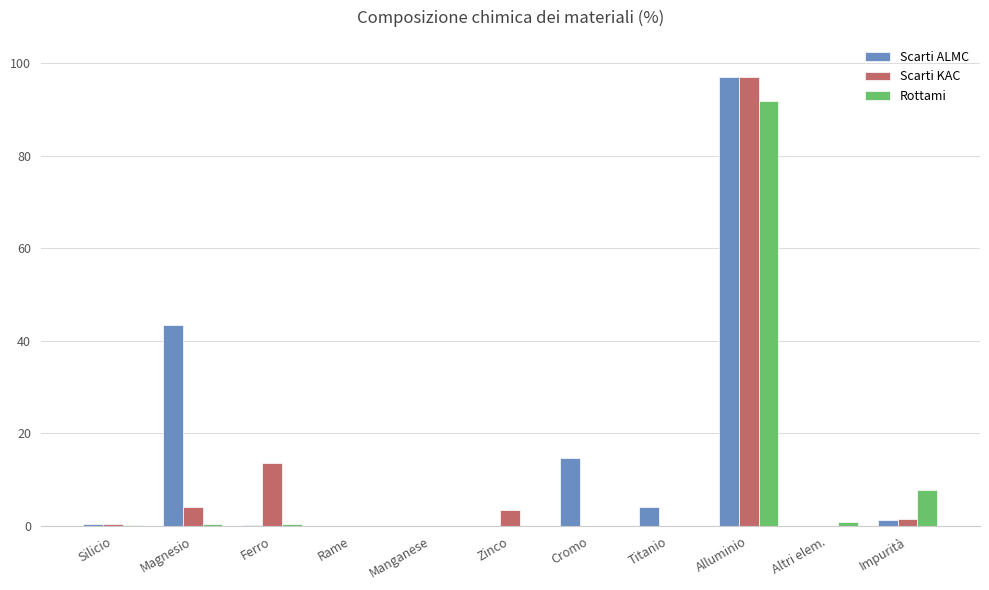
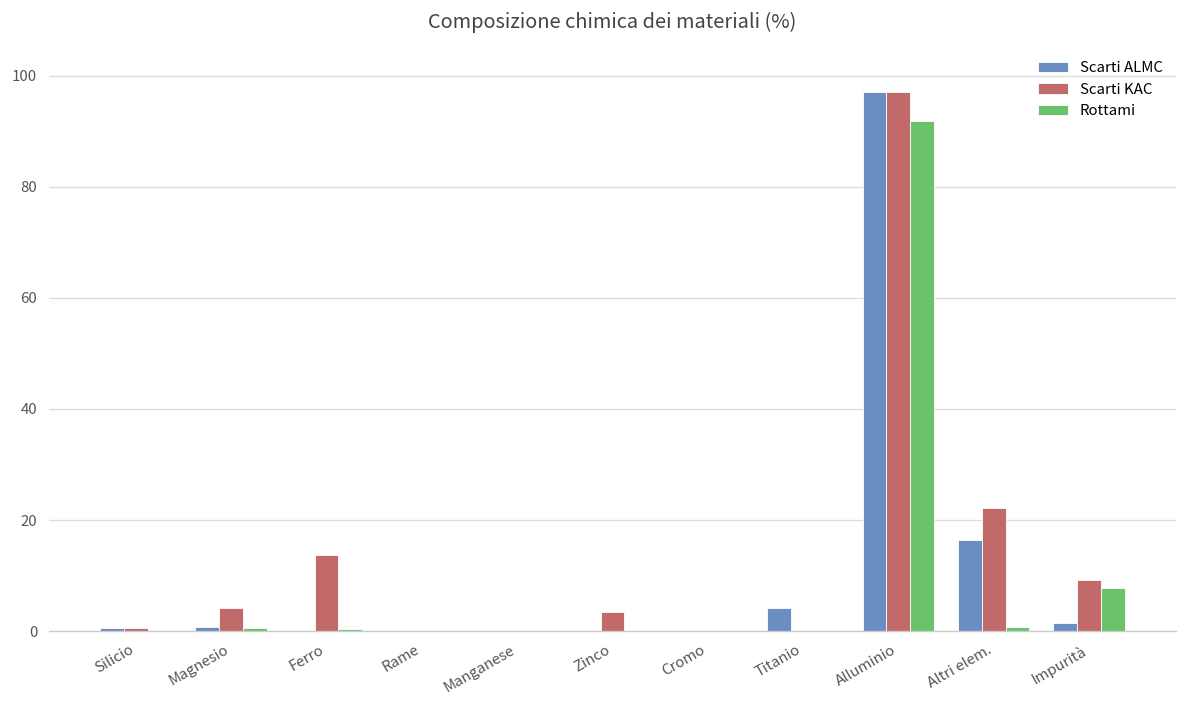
  {
    "Scarti ALMC": {
-     "Magnesio": 43,
-     "Cromo": 15,
+     "Magnesio": 1,
+     "Cromo": 0,
      "Titanio": 4,
      "Alluminio": 97,
-     "Altri elem.": 0,
+     "Altri elem.": 16,
      "Impurità": 1
    },
    "Scarti KAC": {
      "Magnesio": 4,
      "Ferro": 14,
      "Zinco": 3,
      "Alluminio": 97,
-     "Altri elem.": 0,
-     "Impurità": 1
+     "Altri elem.": 22,
+     "Impurità": 9
    },
    "Rottami": {
      "Alluminio": 92,
      "Altri elem.": 1,
      "Impurità": 8
    }
  }
